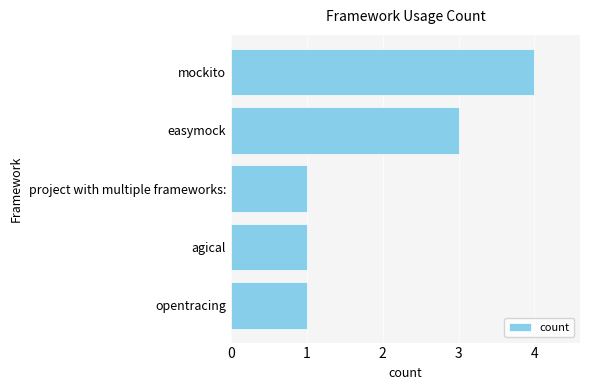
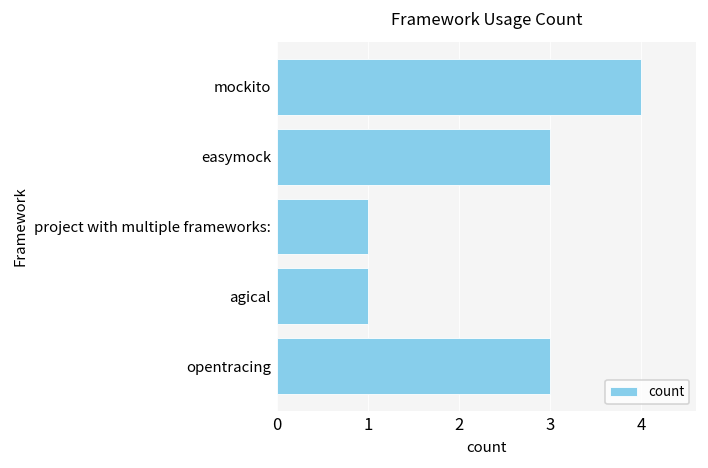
  {
    "mockito": 4,
    "easymock": 3,
    "project with multiple frameworks:": 1,
    "agical": 1,
-   "opentracing": 1
+   "opentracing": 3
  }
